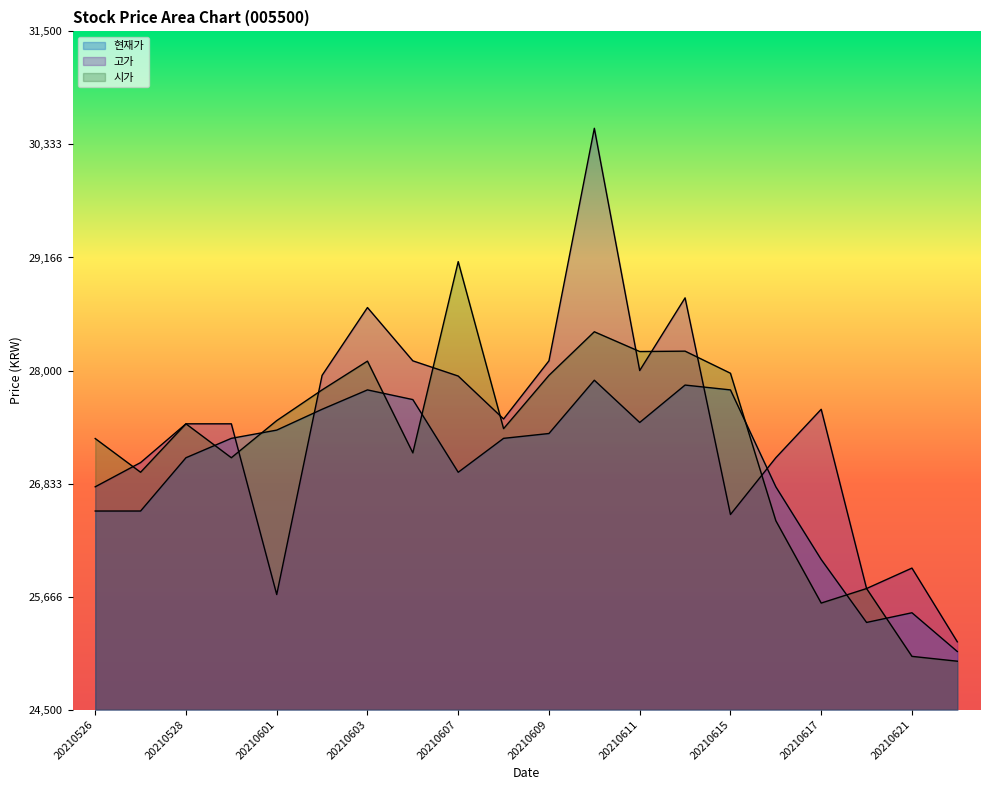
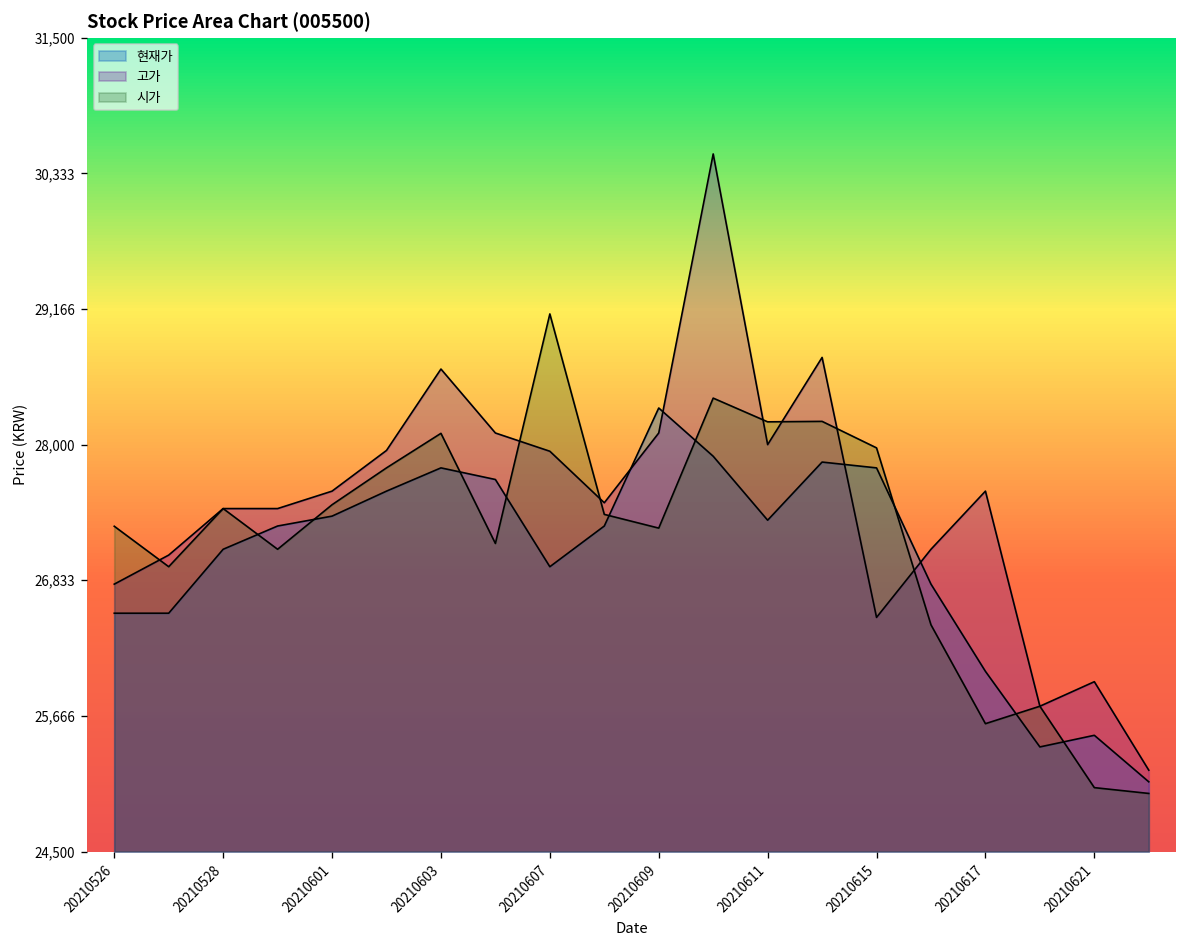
  {
    "현재가": {
      "20210526": "26,600",
      "20210528": "27,100",
      "20210601": "27,400",
      "20210603": "27,800",
      "20210607": "27,000",
-     "20210609": "27,400",
-     "20210611": "27,500",
+     "20210609": "28,300",
+     "20210611": "27,400",
      "20210615": "27,800",
      "20210617": "26,100",
      "20210621": "25,500"
    },
    "고가": {
      "20210526": "26,800",
-     "20210601": "25,700",
+     "20210601": "27,600",
      "20210603": "28,700",
      "20210607": "27,900",
      "20210609": "28,100",
      "20210611": "28,000",
      "20210615": "26,500",
      "20210617": "27,600",
      "20210621": "26,000"
    },
    "시가": {
      "20210526": "27,300",
      "20210601": "27,500",
      "20210603": "28,100",
      "20210607": "29,100",
-     "20210609": "28,000",
+     "20210609": "27,300",
      "20210611": "28,200",
      "20210615": "28,000",
      "20210617": "25,600",
      "20210621": "25,100"
    }
  }
